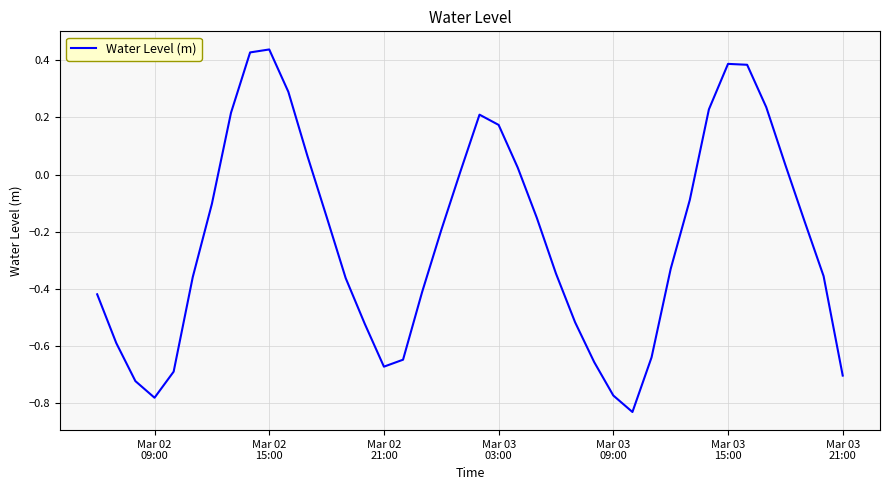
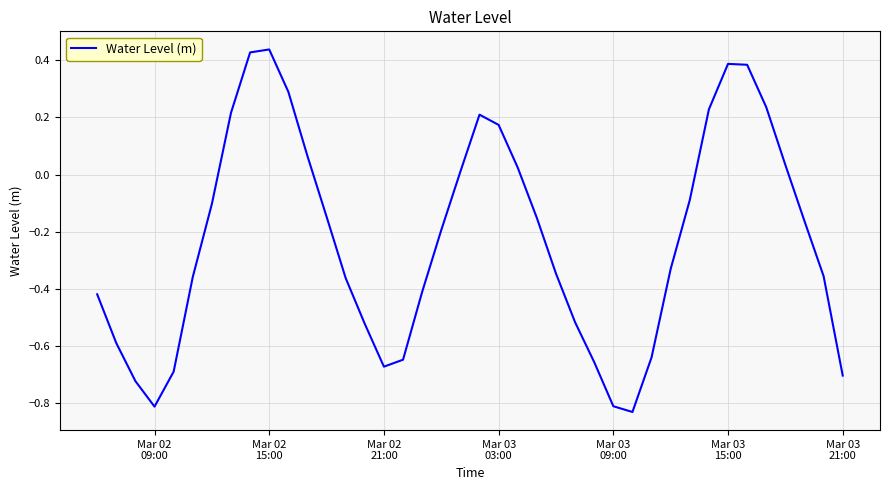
  {
-   "Mar 02 09:00": -0.78,
+   "Mar 02 09:00": -0.81,
    "Mar 02 15:00": 0.44,
    "Mar 02 21:00": -0.67,
    "Mar 03 03:00": 0.17,
-   "Mar 03 09:00": -0.77,
+   "Mar 03 09:00": -0.81,
    "Mar 03 15:00": 0.39,
    "Mar 03 21:00": -0.70
  }
